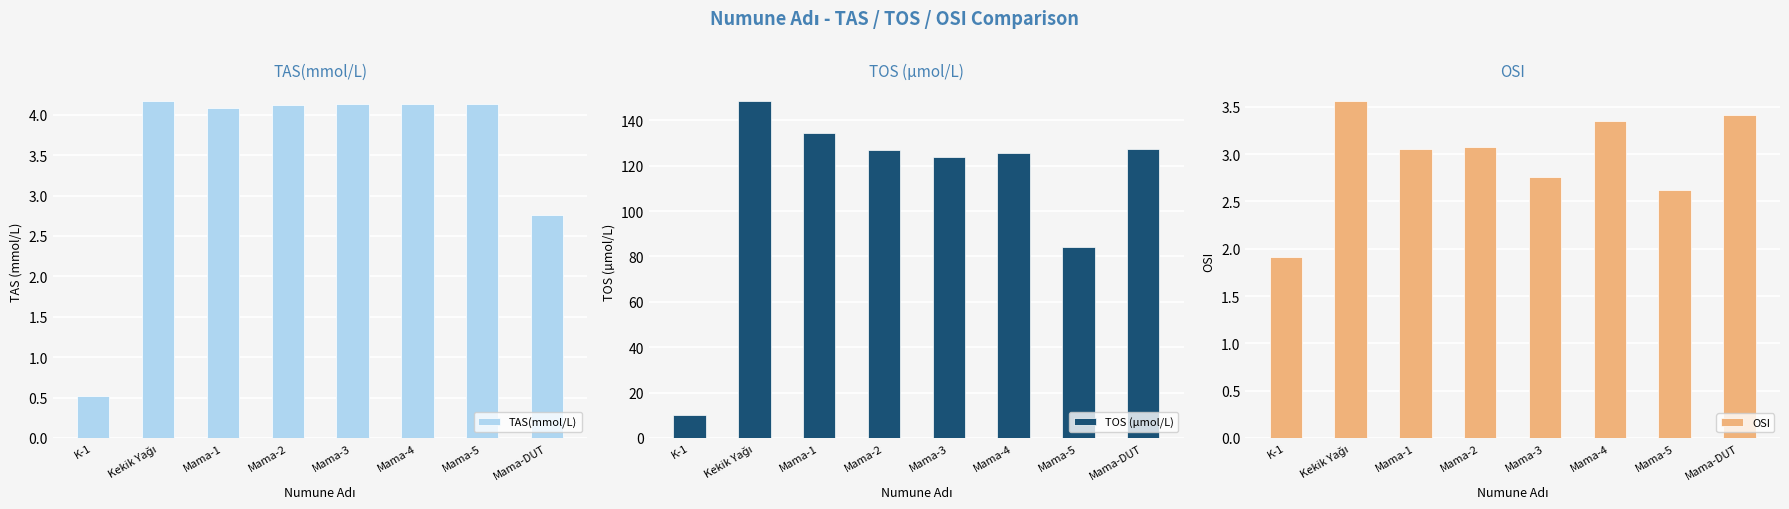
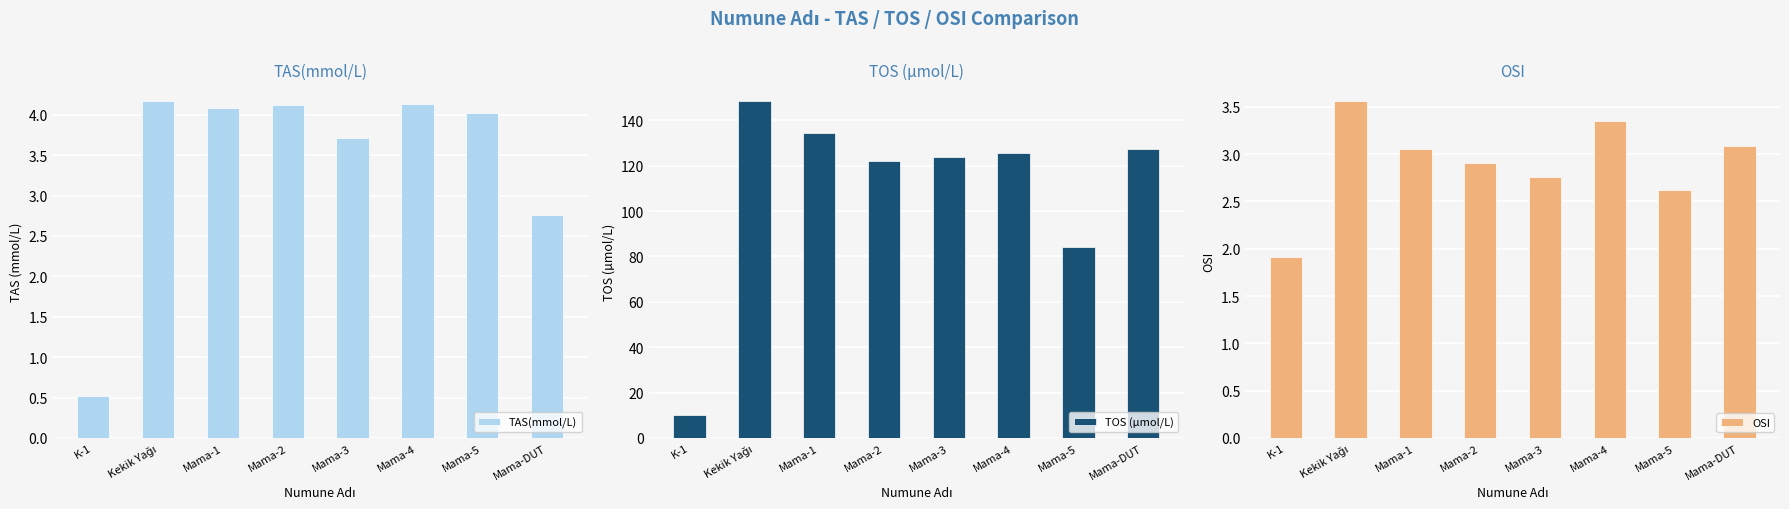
  {
    "TAS(mmol/L)": {
      "K-1": 0.5,
      "Kekik Yağı": 4.2,
      "Mama-1": 4.1,
      "Mama-2": 4.1,
-     "Mama-3": 4.1,
+     "Mama-3": 3.7,
      "Mama-4": 4.1,
-     "Mama-5": 4.1,
+     "Mama-5": 4.0,
      "Mama-DUT": 2.8
    },
    "TOS (µmol/L)": {
      "K-1": 10,
      "Kekik Yağı": 148,
      "Mama-1": 134,
-     "Mama-2": 127,
+     "Mama-2": 122,
      "Mama-3": 124,
      "Mama-4": 126,
      "Mama-5": 84,
      "Mama-DUT": 127
    },
    "OSI": {
      "K-1": 1.9,
      "Kekik Yağı": 3.6,
      "Mama-1": 3.1,
-     "Mama-2": 3.1,
+     "Mama-2": 2.9,
      "Mama-3": 2.8,
      "Mama-4": 3.3,
      "Mama-5": 2.6,
-     "Mama-DUT": 3.4
+     "Mama-DUT": 3.1
    }
  }
